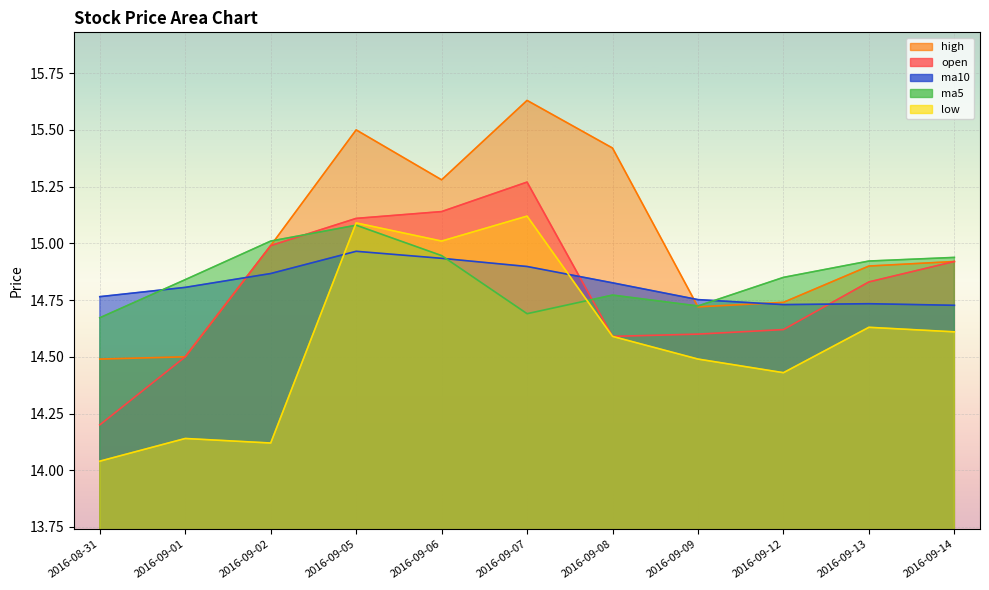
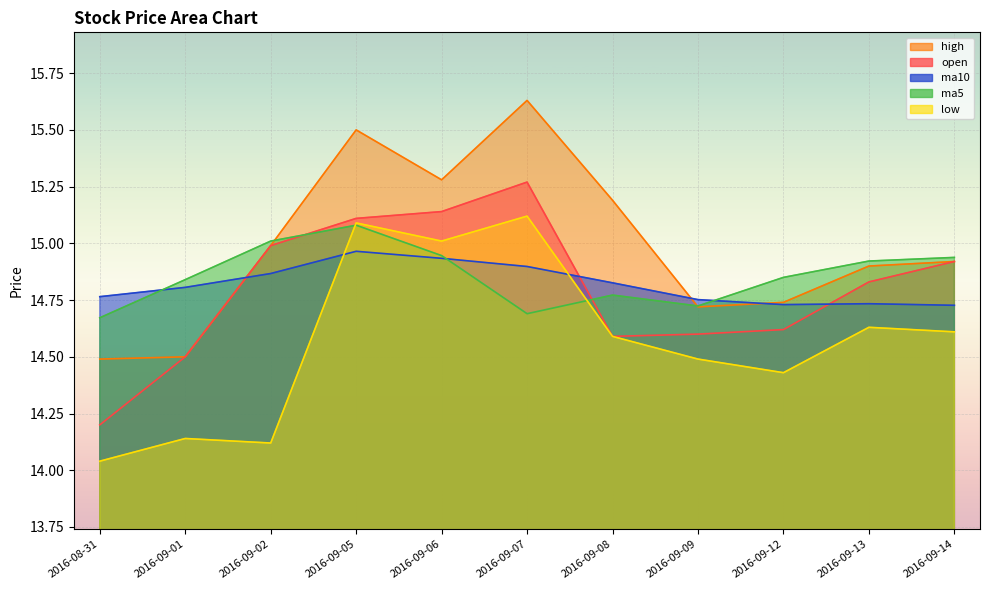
  {
    "high": {
      "2016-08-31": 14.49,
      "2016-09-05": 15.50,
      "2016-09-06": 15.28,
      "2016-09-07": 15.63,
-     "2016-09-08": 15.42,
+     "2016-09-08": 15.19,
      "2016-09-13": 14.90
    },
    "open": {
      "2016-08-31": 14.20,
      "2016-09-05": 15.11,
      "2016-09-06": 15.14,
      "2016-09-07": 15.27,
      "2016-09-09": 14.60,
      "2016-09-12": 14.62,
      "2016-09-13": 14.83
    },
    "ma10": {
      "2016-08-31": 14.77,
      "2016-09-01": 14.81,
      "2016-09-02": 14.87,
      "2016-09-05": 14.97,
      "2016-09-06": 14.93,
      "2016-09-07": 14.90,
      "2016-09-08": 14.83,
      "2016-09-09": 14.75,
      "2016-09-13": 14.73,
      "2016-09-14": 14.73
    },
    "ma5": {
      "2016-08-31": 14.67,
      "2016-09-01": 14.84,
      "2016-09-02": 15.01,
      "2016-09-06": 14.95,
      "2016-09-07": 14.69,
      "2016-09-08": 14.77,
      "2016-09-12": 14.85,
      "2016-09-13": 14.92,
      "2016-09-14": 14.94
    },
    "low": {
      "2016-08-31": 14.04,
      "2016-09-01": 14.14,
      "2016-09-02": 14.12,
      "2016-09-06": 15.01,
      "2016-09-07": 15.12,
      "2016-09-09": 14.49,
      "2016-09-12": 14.43,
      "2016-09-13": 14.63,
      "2016-09-14": 14.61
    }
  }
